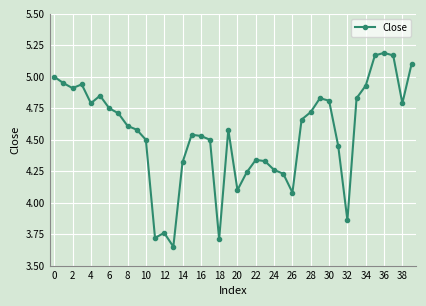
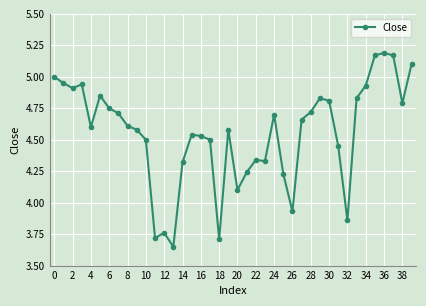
  {
    "0": 5.00,
    "2": 4.91,
-   "4": 4.79,
+   "4": 4.60,
    "6": 4.75,
    "8": 4.61,
    "10": 4.50,
    "12": 3.76,
    "14": 4.32,
    "16": 4.53,
    "18": 3.71,
    "20": 4.10,
    "22": 4.34,
-   "24": 4.26,
-   "26": 4.08,
+   "24": 4.70,
+   "26": 3.93,
    "28": 4.72,
    "30": 4.81,
    "32": 3.86,
    "34": 4.93,
    "36": 5.19,
    "38": 4.79
  }
